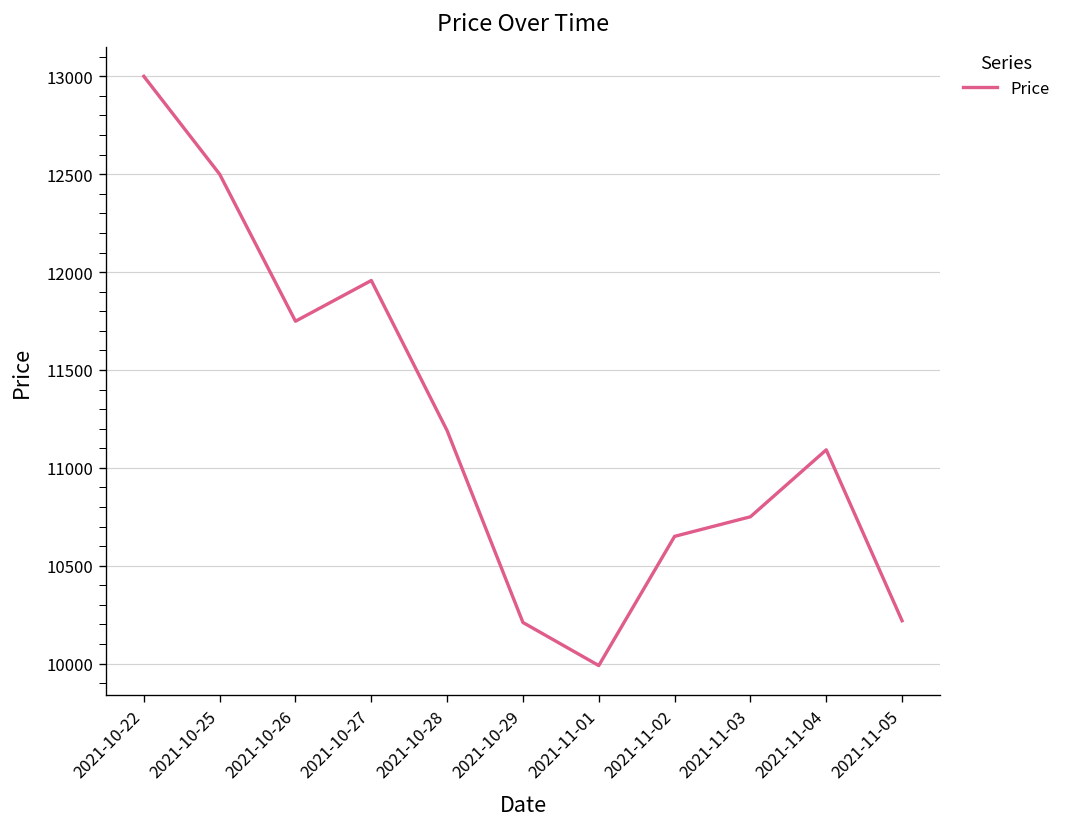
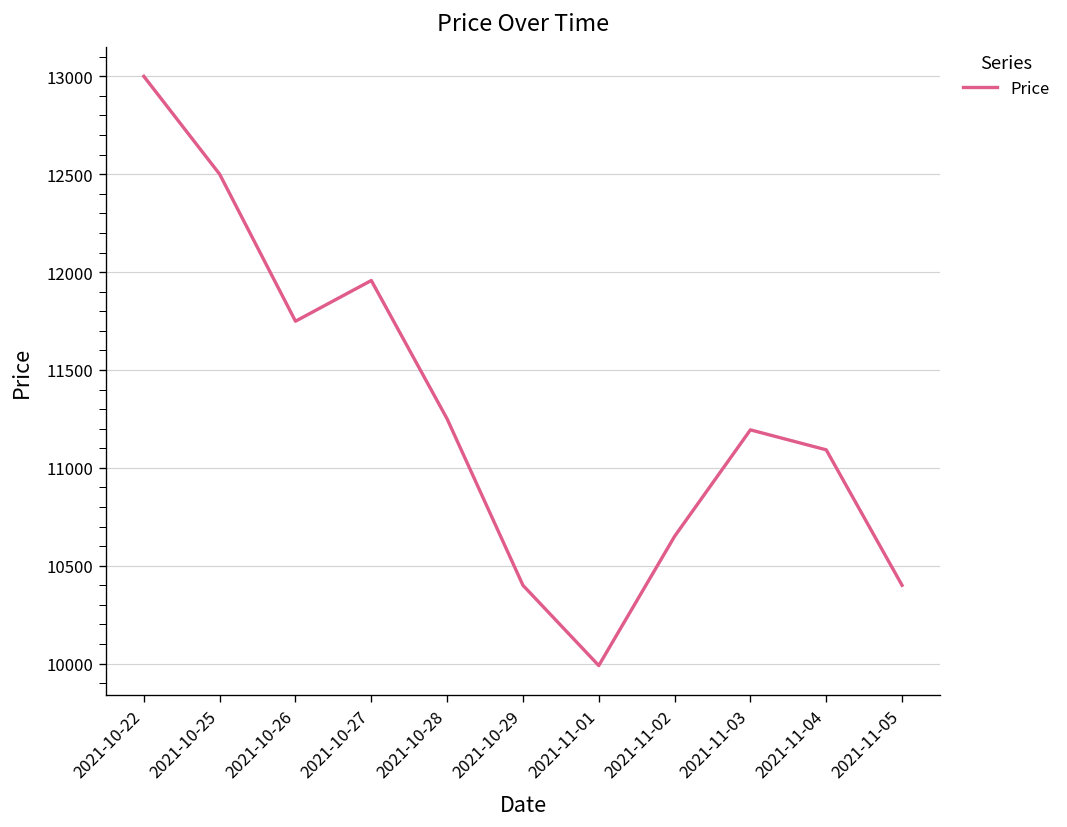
  {
    "2021-10-22": 13000,
    "2021-10-25": 12500,
    "2021-10-26": 11750,
    "2021-10-27": 11960,
-   "2021-10-28": 11190,
-   "2021-10-29": 10210,
+   "2021-10-28": 11250,
+   "2021-10-29": 10400,
    "2021-11-01": 9990,
    "2021-11-02": 10650,
-   "2021-11-03": 10750,
+   "2021-11-03": 11190,
    "2021-11-04": 11090,
-   "2021-11-05": 10220
+   "2021-11-05": 10400
  }
